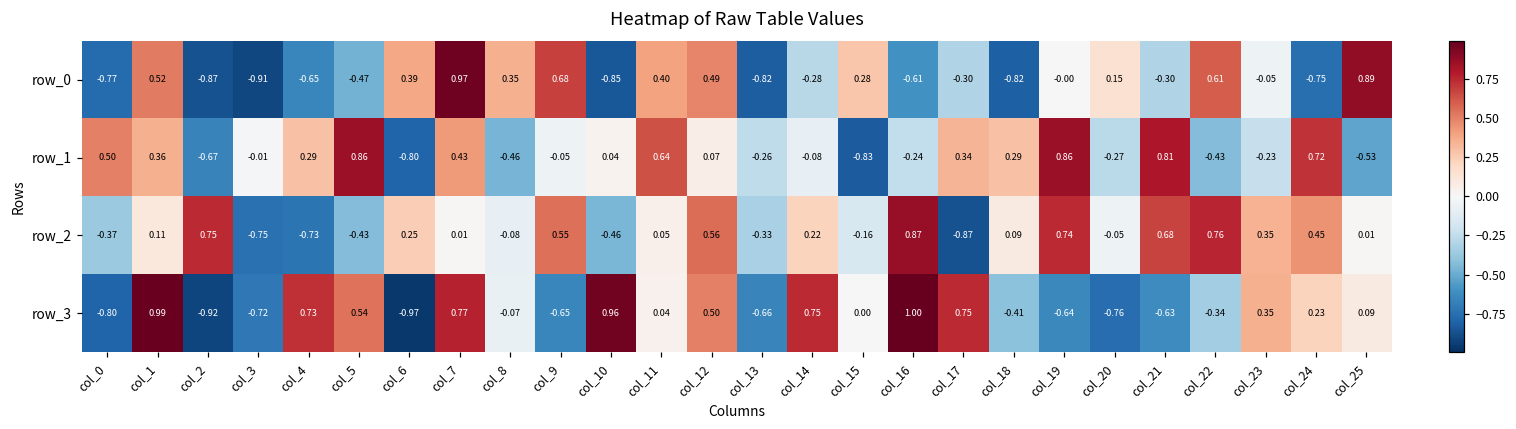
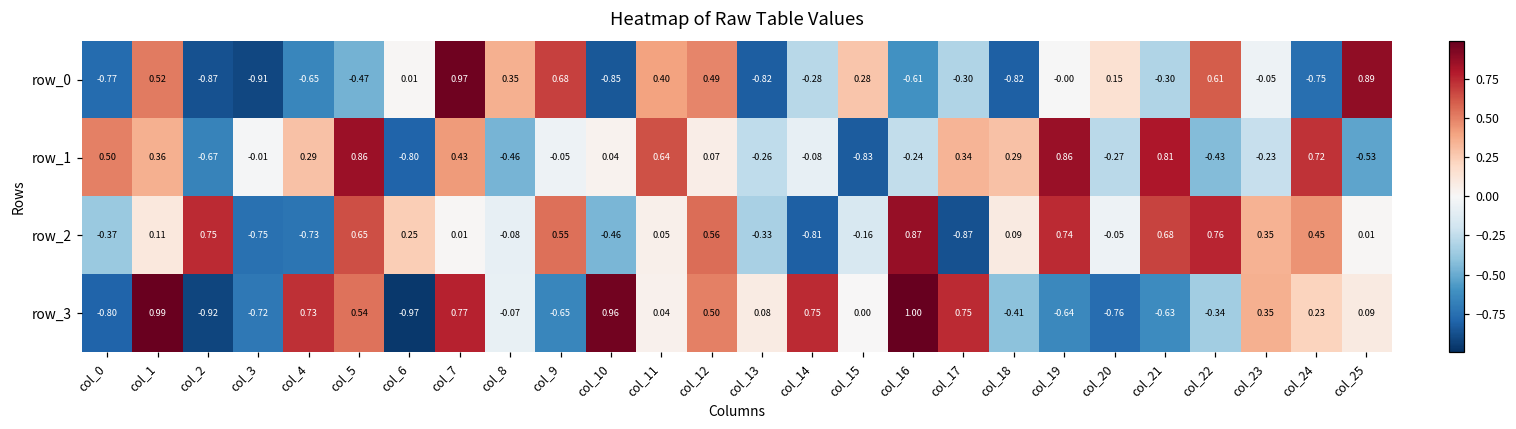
  {
    "row_0": {
      "col_0": -0.77,
      "col_1": 0.52,
      "col_2": -0.87,
      "col_3": -0.91,
      "col_4": -0.65,
      "col_5": -0.47,
-     "col_6": 0.39,
+     "col_6": 0.01,
      "col_7": 0.97,
      "col_8": 0.35,
      "col_9": 0.68,
      "col_10": -0.85,
      "col_11": 0.40,
      "col_12": 0.49,
      "col_13": -0.82,
      "col_14": -0.28,
      "col_15": 0.28,
      "col_16": -0.61,
      "col_17": -0.30,
      "col_18": -0.82,
      "col_19": -0.00,
      "col_20": 0.15,
      "col_21": -0.30,
      "col_22": 0.61,
      "col_23": -0.05,
      "col_24": -0.75,
      "col_25": 0.89
    },
    "row_1": {
      "col_0": 0.50,
      "col_1": 0.36,
      "col_2": -0.67,
      "col_3": -0.01,
      "col_4": 0.29,
      "col_5": 0.86,
      "col_6": -0.80,
      "col_7": 0.43,
      "col_8": -0.46,
      "col_9": -0.05,
      "col_10": 0.04,
      "col_11": 0.64,
      "col_12": 0.07,
      "col_13": -0.26,
      "col_14": -0.08,
      "col_15": -0.83,
      "col_16": -0.24,
      "col_17": 0.34,
      "col_18": 0.29,
      "col_19": 0.86,
      "col_20": -0.27,
      "col_21": 0.81,
      "col_22": -0.43,
      "col_23": -0.23,
      "col_24": 0.72,
      "col_25": -0.53
    },
    "row_2": {
      "col_0": -0.37,
      "col_1": 0.11,
      "col_2": 0.75,
      "col_3": -0.75,
      "col_4": -0.73,
-     "col_5": -0.43,
+     "col_5": 0.65,
      "col_6": 0.25,
      "col_7": 0.01,
      "col_8": -0.08,
      "col_9": 0.55,
      "col_10": -0.46,
      "col_11": 0.05,
      "col_12": 0.56,
      "col_13": -0.33,
-     "col_14": 0.22,
+     "col_14": -0.81,
      "col_15": -0.16,
      "col_16": 0.87,
      "col_17": -0.87,
      "col_18": 0.09,
      "col_19": 0.74,
      "col_20": -0.05,
      "col_21": 0.68,
      "col_22": 0.76,
      "col_23": 0.35,
      "col_24": 0.45,
      "col_25": 0.01
    },
    "row_3": {
      "col_0": -0.80,
      "col_1": 0.99,
      "col_2": -0.92,
      "col_3": -0.72,
      "col_4": 0.73,
      "col_5": 0.54,
      "col_6": -0.97,
      "col_7": 0.77,
      "col_8": -0.07,
      "col_9": -0.65,
      "col_10": 0.96,
      "col_11": 0.04,
      "col_12": 0.50,
-     "col_13": -0.66,
+     "col_13": 0.08,
      "col_14": 0.75,
      "col_15": 0.00,
      "col_16": 1.00,
      "col_17": 0.75,
      "col_18": -0.41,
      "col_19": -0.64,
      "col_20": -0.76,
      "col_21": -0.63,
      "col_22": -0.34,
      "col_23": 0.35,
      "col_24": 0.23,
      "col_25": 0.09
    }
  }
